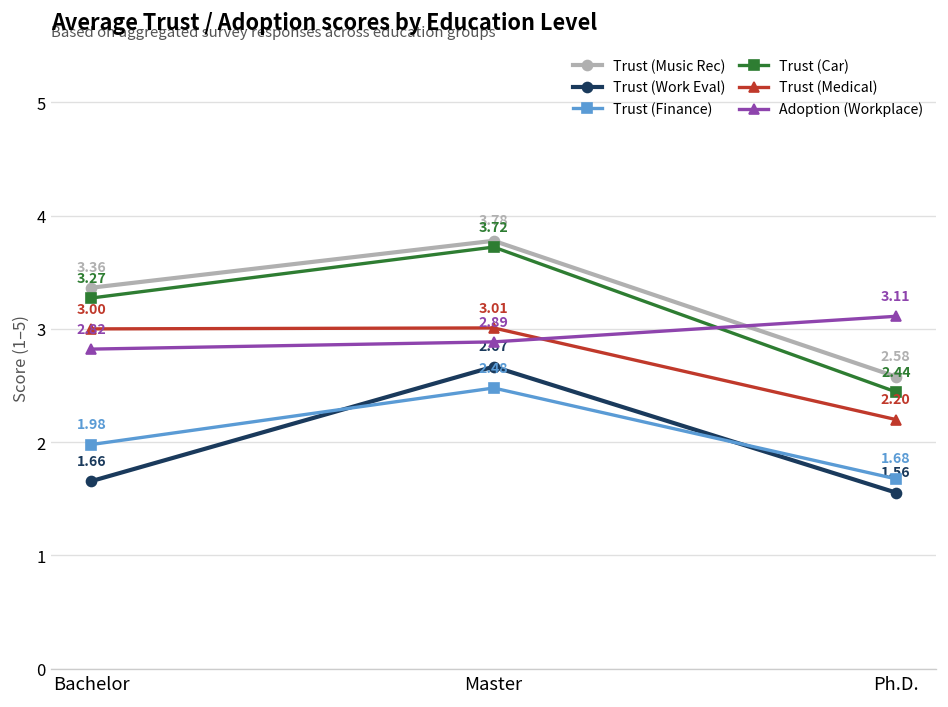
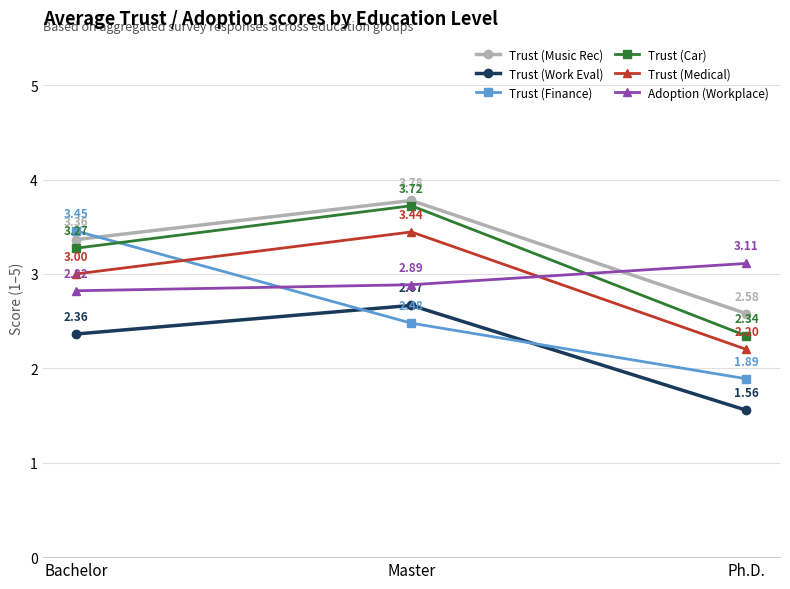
  {
    "Trust (Music Rec)": {
      "Ph.D.": 2.58
    },
    "Trust (Work Eval)": {
-     "Bachelor": 1.66,
+     "Bachelor": 2.36,
      "Ph.D.": 1.56
    },
    "Trust (Finance)": {
-     "Bachelor": 1.98,
-     "Ph.D.": 1.68
+     "Bachelor": 3.45,
+     "Ph.D.": 1.89
    },
    "Trust (Car)": {
-     "Ph.D.": 2.44
+     "Ph.D.": 2.34
    },
    "Trust (Medical)": {
-     "Master": 3.01
+     "Master": 3.44
    },
    "Adoption (Workplace)": {
      "Master": 2.89,
      "Ph.D.": 3.11
    }
  }
